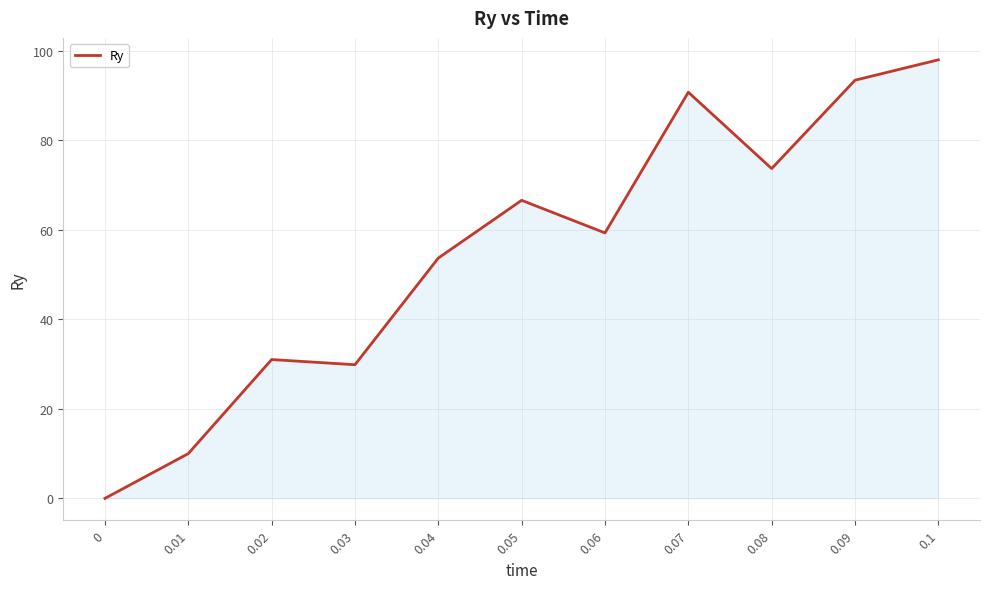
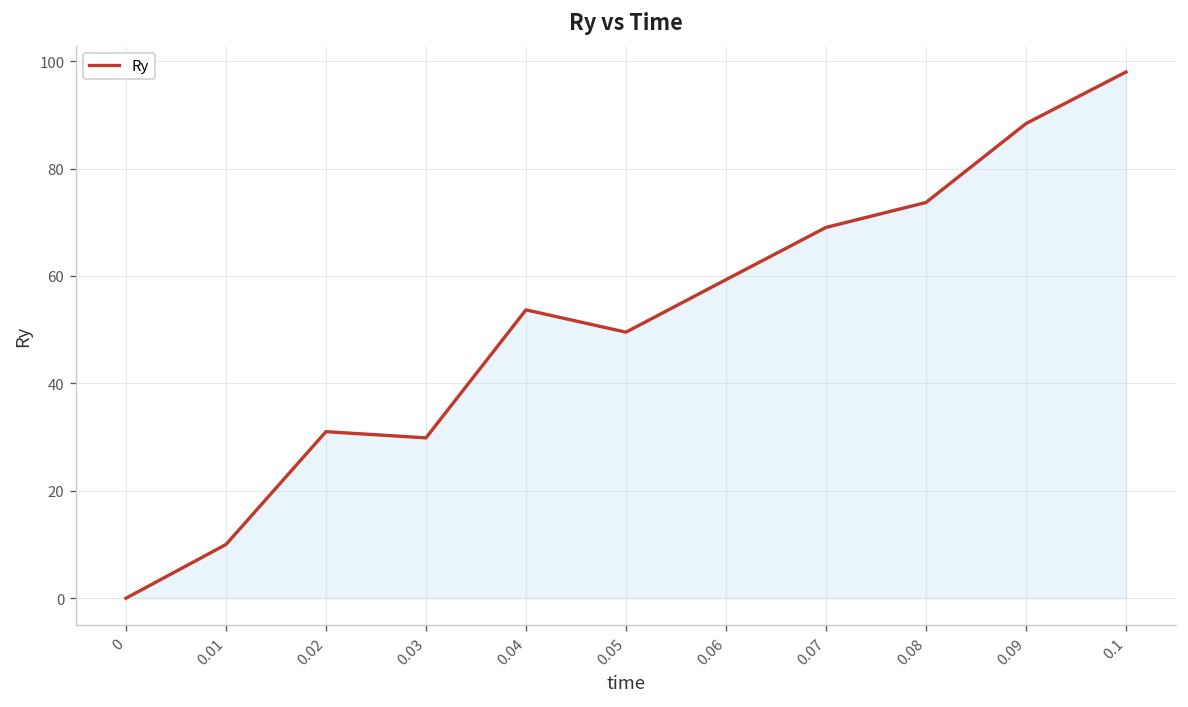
  {
    "0": 0,
    "0.01": 10,
    "0.02": 31,
    "0.03": 30,
    "0.04": 54,
-   "0.05": 67,
+   "0.05": 50,
    "0.06": 59,
-   "0.07": 91,
+   "0.07": 69,
    "0.08": 74,
-   "0.09": 93,
+   "0.09": 88,
    "0.1": 98
  }
